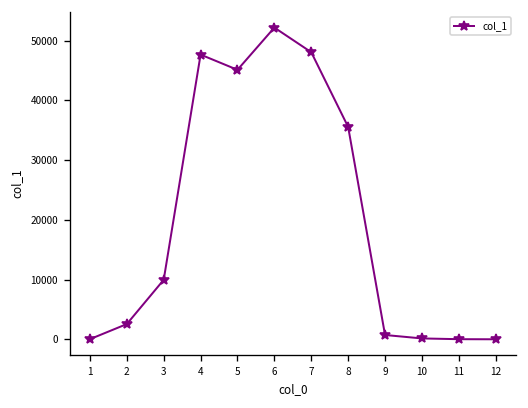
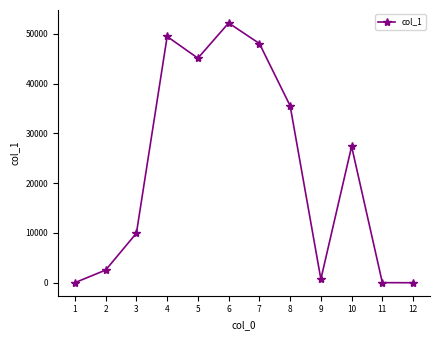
  {
    "1": 0,
    "2": 3000,
    "3": 10000,
-   "4": 48000,
+   "4": 49000,
    "5": 45000,
    "6": 52000,
    "7": 48000,
    "8": 36000,
    "9": 1000,
-   "10": 0,
+   "10": 27000,
    "11": 0,
    "12": 0
  }
